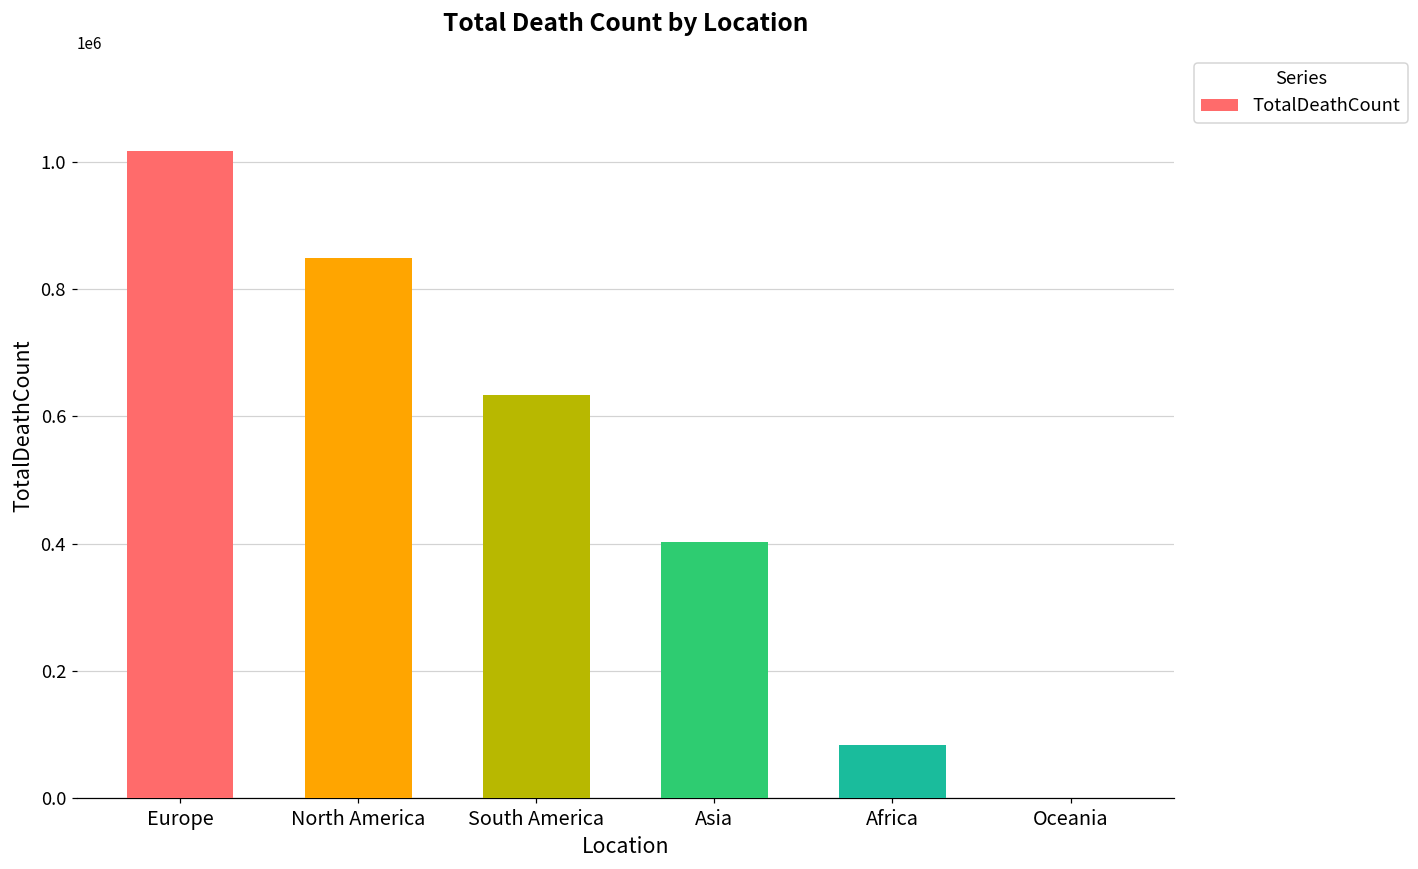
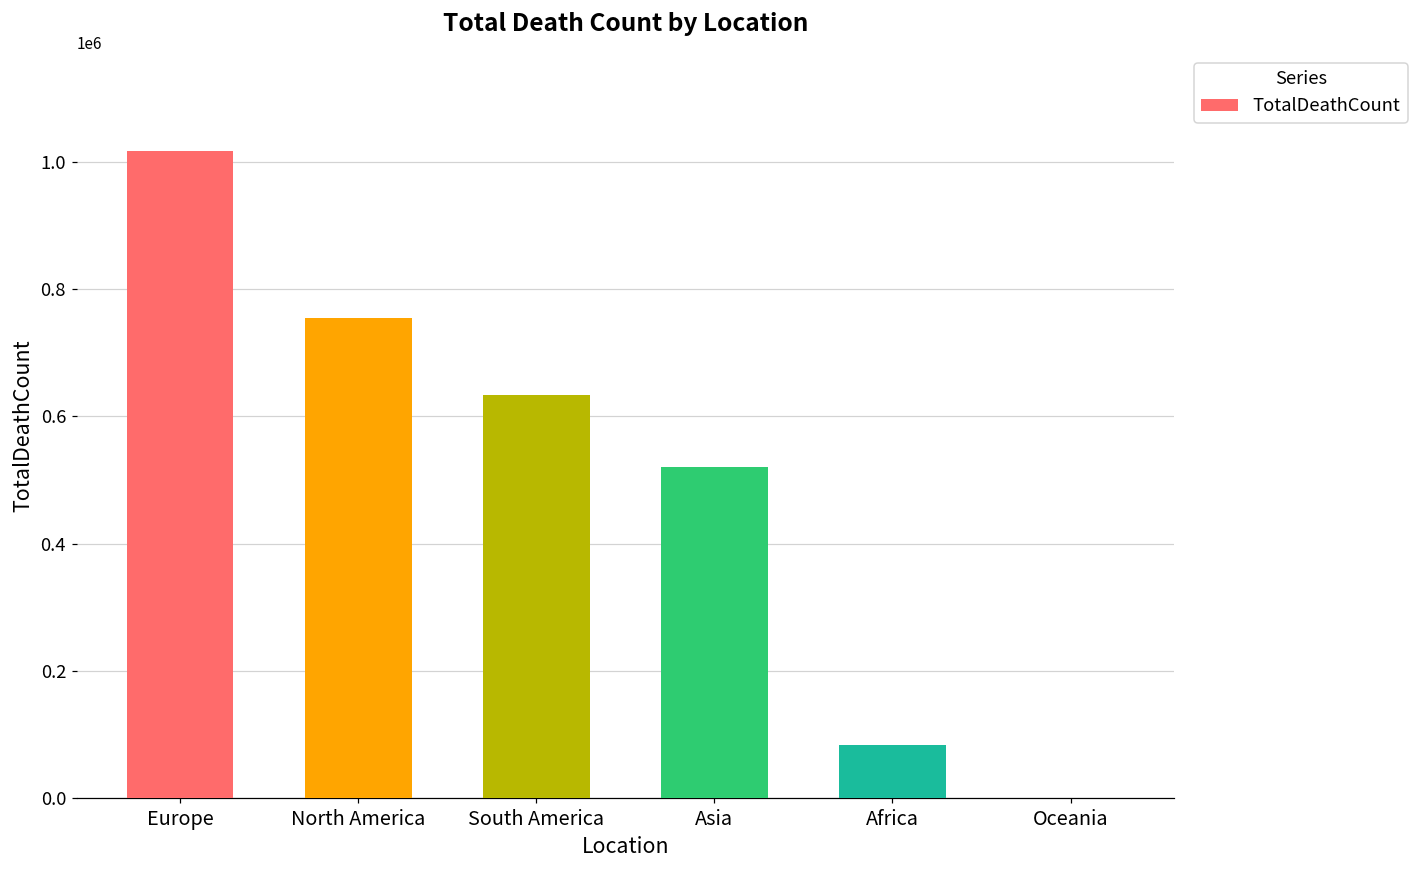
  {
    "Europe": 1020000,
-   "North America": 850000,
+   "North America": 750000,
    "South America": 630000,
-   "Asia": 400000,
+   "Asia": 520000,
    "Africa": 80000
  }
